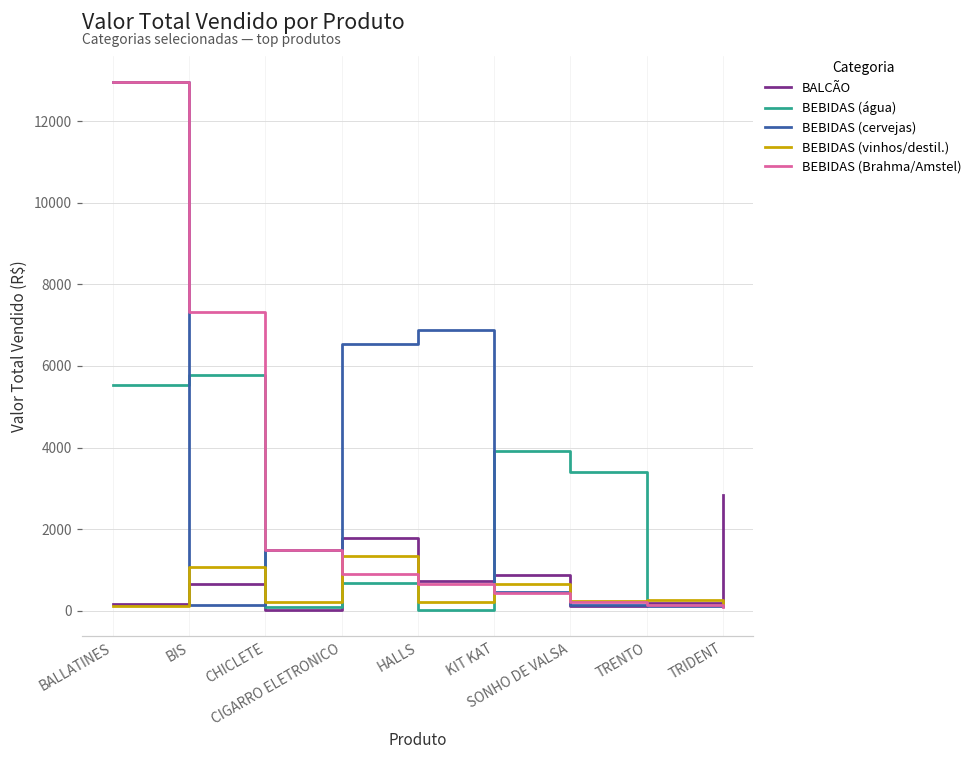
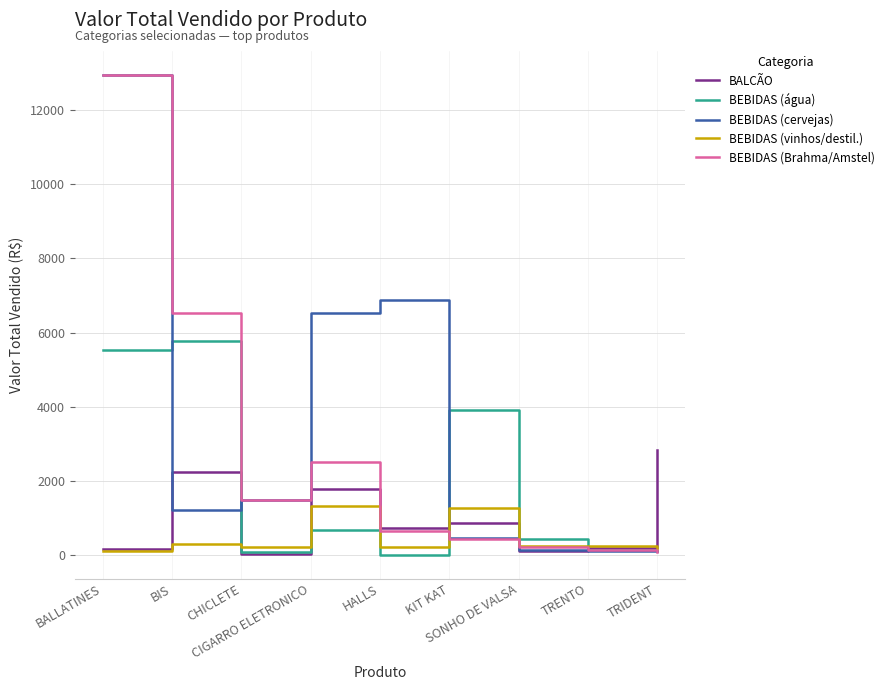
  {
    "BALCÃO": {
-     "BIS": 700,
+     "BIS": 2300,
      "CIGARRO ELETRONICO": 1800,
      "HALLS": 700,
      "KIT KAT": 900,
      "TRIDENT": 2800
    },
    "BEBIDAS (água)": {
      "BALLATINES": 5500,
      "BIS": 5800,
      "CIGARRO ELETRONICO": 700,
      "HALLS": 0,
      "KIT KAT": 3900,
-     "SONHO DE VALSA": 3400
+     "SONHO DE VALSA": 400
    },
    "BEBIDAS (cervejas)": {
-     "BIS": 100,
+     "BIS": 1200,
      "CIGARRO ELETRONICO": 6500,
      "HALLS": 6900
    },
    "BEBIDAS (vinhos/destil.)": {
-     "BIS": 1100,
+     "BIS": 300,
      "CHICLETE": 200,
      "CIGARRO ELETRONICO": 1300,
      "HALLS": 200,
-     "KIT KAT": 700,
+     "KIT KAT": 1300,
      "TRENTO": 300
    },
    "BEBIDAS (Brahma/Amstel)": {
-     "BIS": 7300,
-     "CIGARRO ELETRONICO": 900,
+     "BIS": 6500,
+     "CIGARRO ELETRONICO": 2500,
      "HALLS": 700
    }
  }
